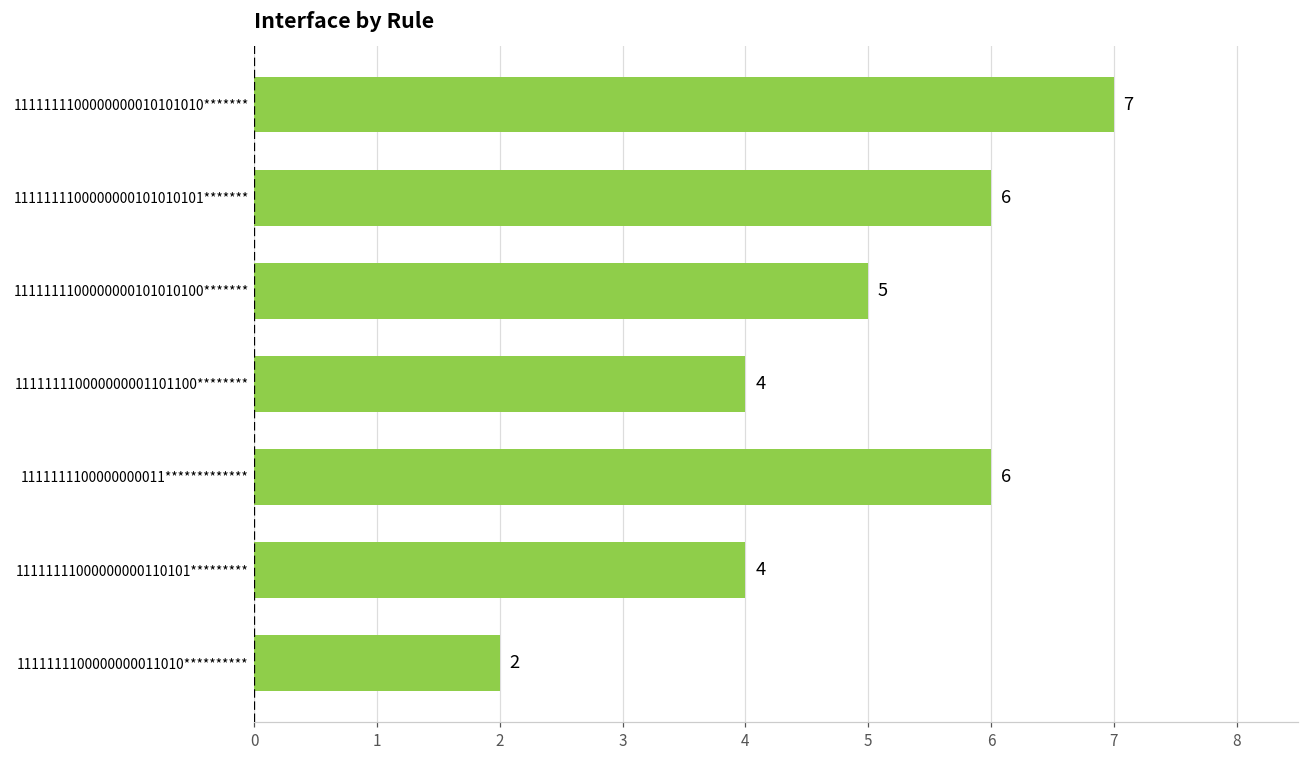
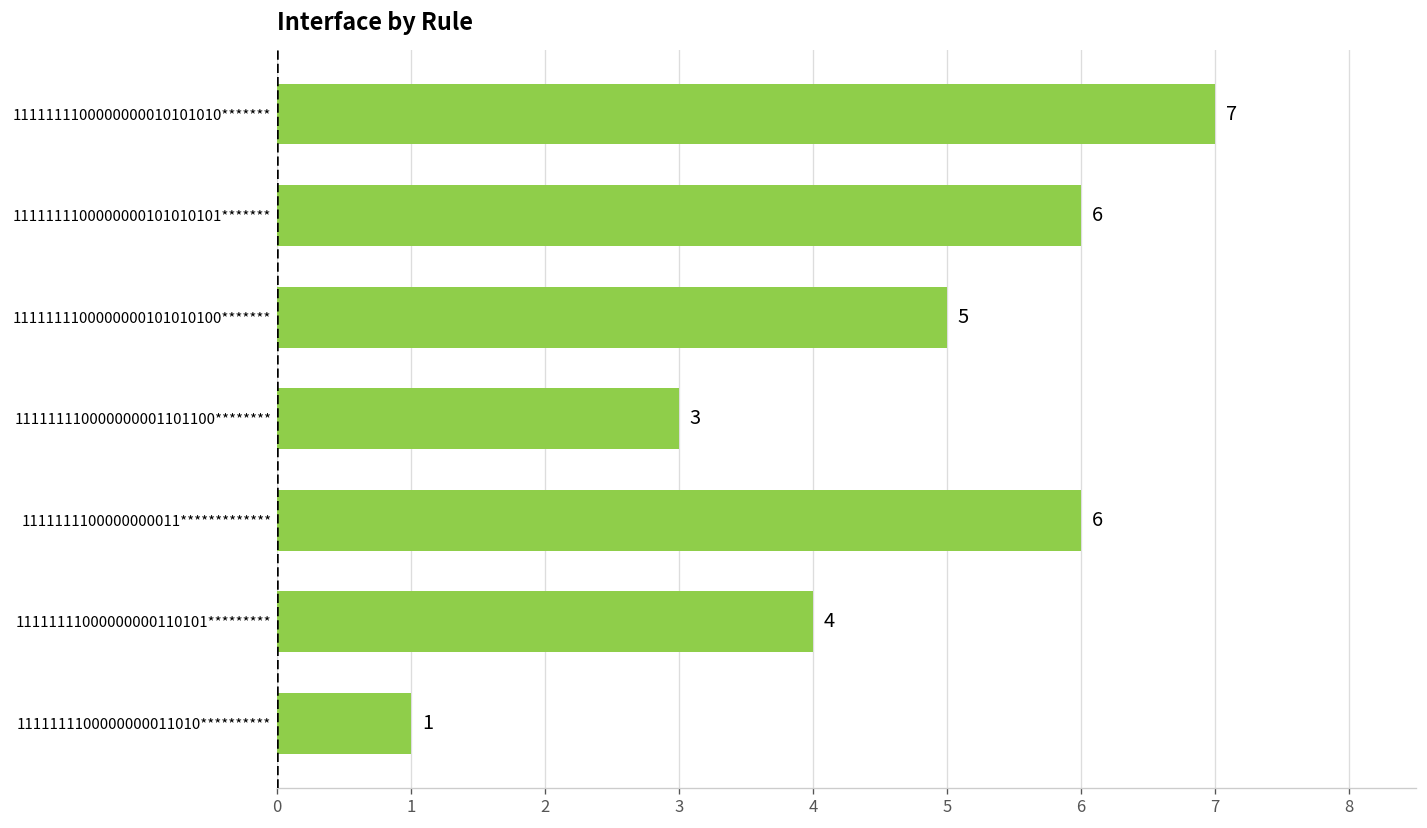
  {
    "1111111100000000010101010*******": 7,
    "1111111100000000101010101*******": 6,
    "1111111100000000101010100*******": 5,
-   "111111110000000001101100********": 4,
+   "111111110000000001101100********": 3,
    "1111111100000000011*************": 6,
    "11111111000000000110101*********": 4,
-   "1111111100000000011010**********": 2
+   "1111111100000000011010**********": 1
  }
